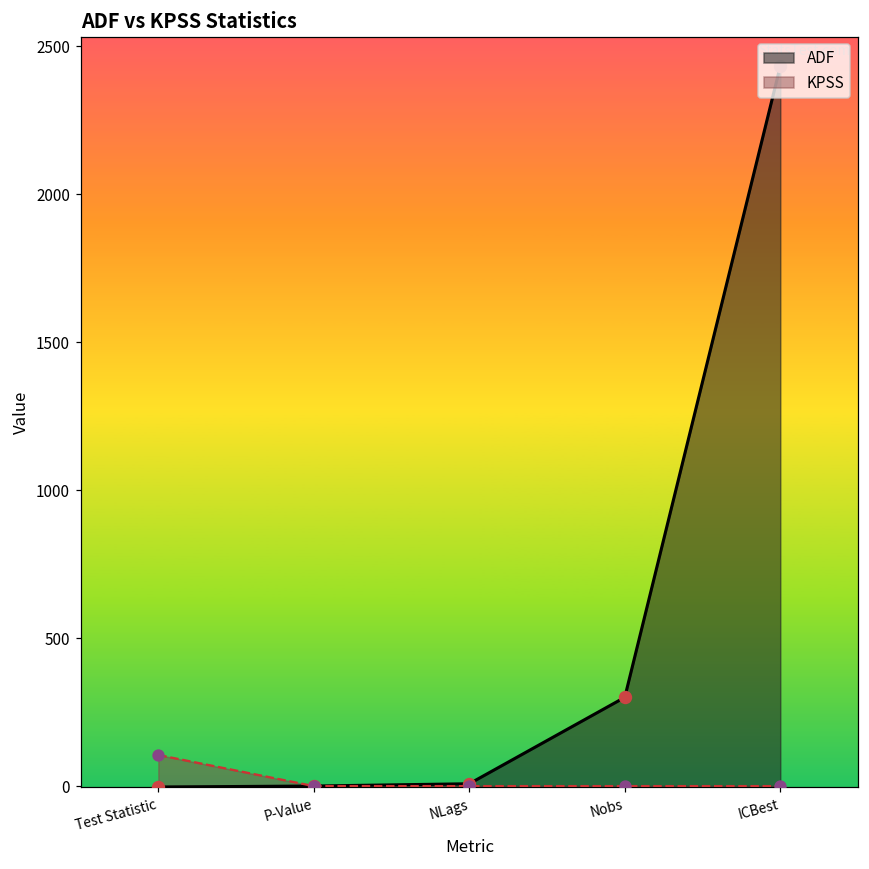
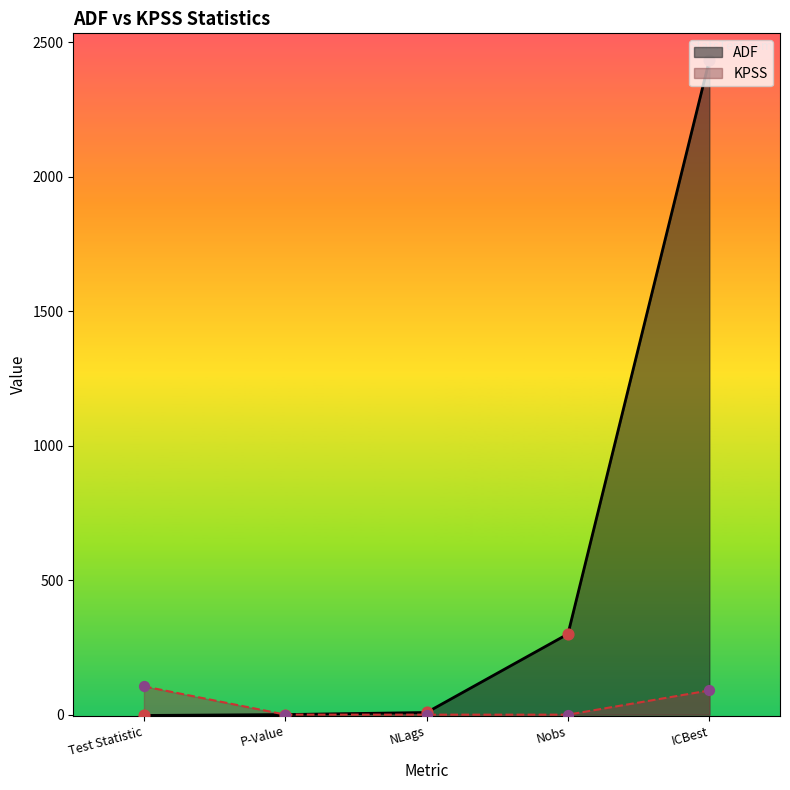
  {
    "KPSS": {
      "Test Statistic": 110,
      "Nobs": 0,
-     "ICBest": 0
+     "ICBest": 90
    }
  }
